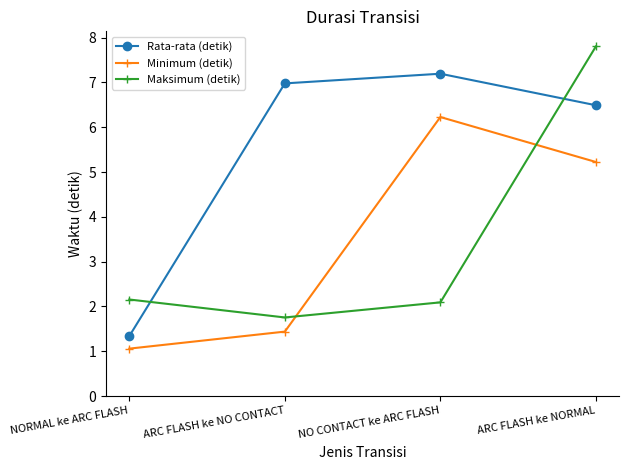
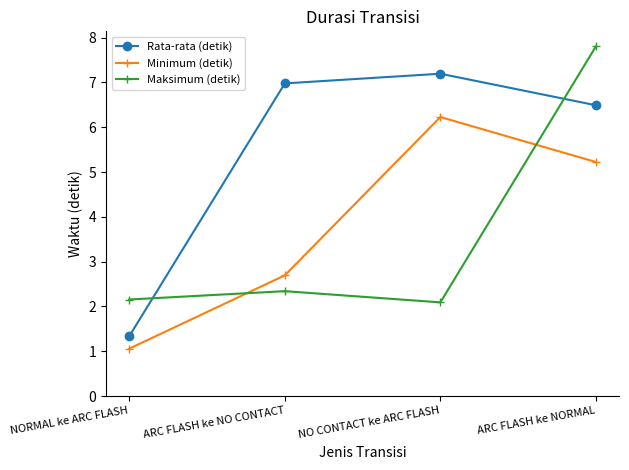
  {
    "Rata-rata (detik)": {
      "NORMAL ke ARC FLASH": 1.3,
      "ARC FLASH ke NO CONTACT": 7.0,
      "NO CONTACT ke ARC FLASH": 7.2,
      "ARC FLASH ke NORMAL": 6.5
    },
    "Minimum (detik)": {
      "NORMAL ke ARC FLASH": 1.1,
-     "ARC FLASH ke NO CONTACT": 1.4,
+     "ARC FLASH ke NO CONTACT": 2.7,
      "NO CONTACT ke ARC FLASH": 6.2,
      "ARC FLASH ke NORMAL": 5.2
    },
    "Maksimum (detik)": {
      "NORMAL ke ARC FLASH": 2.2,
-     "ARC FLASH ke NO CONTACT": 1.8,
+     "ARC FLASH ke NO CONTACT": 2.3,
      "NO CONTACT ke ARC FLASH": 2.1,
      "ARC FLASH ke NORMAL": 7.8
    }
  }
